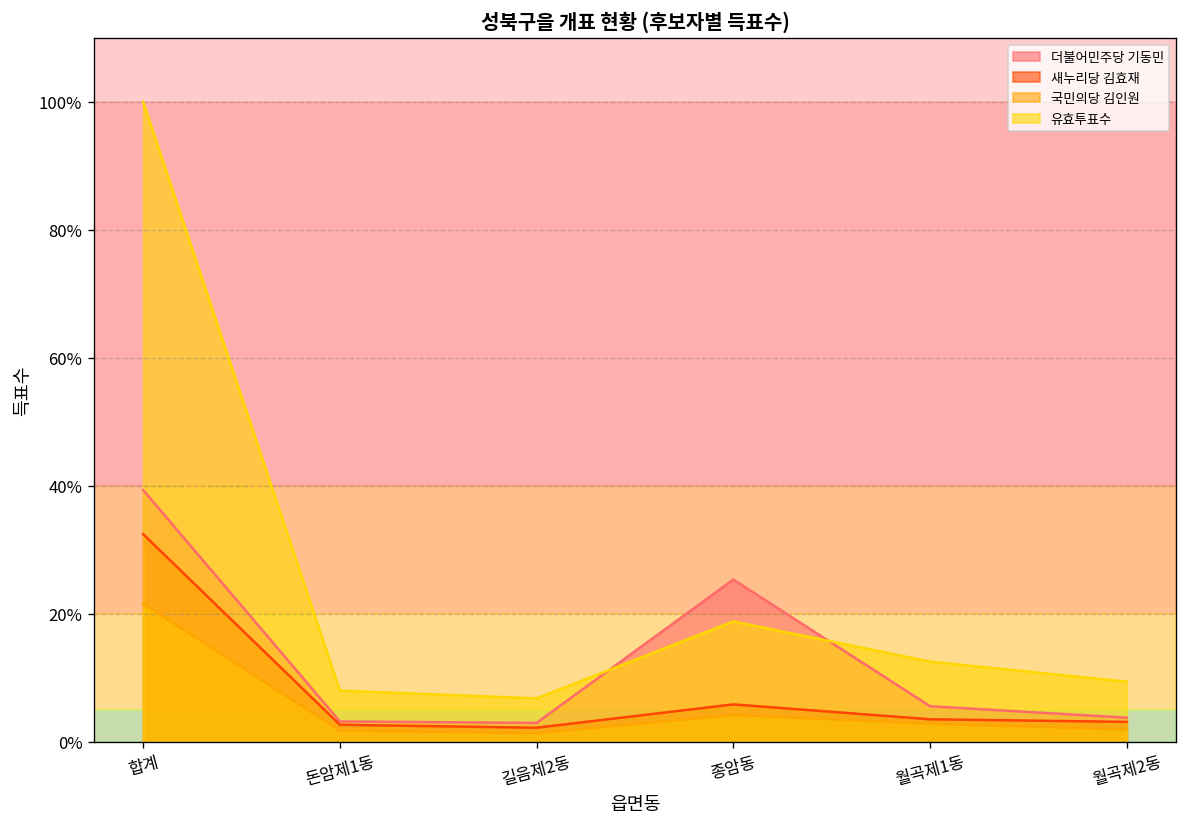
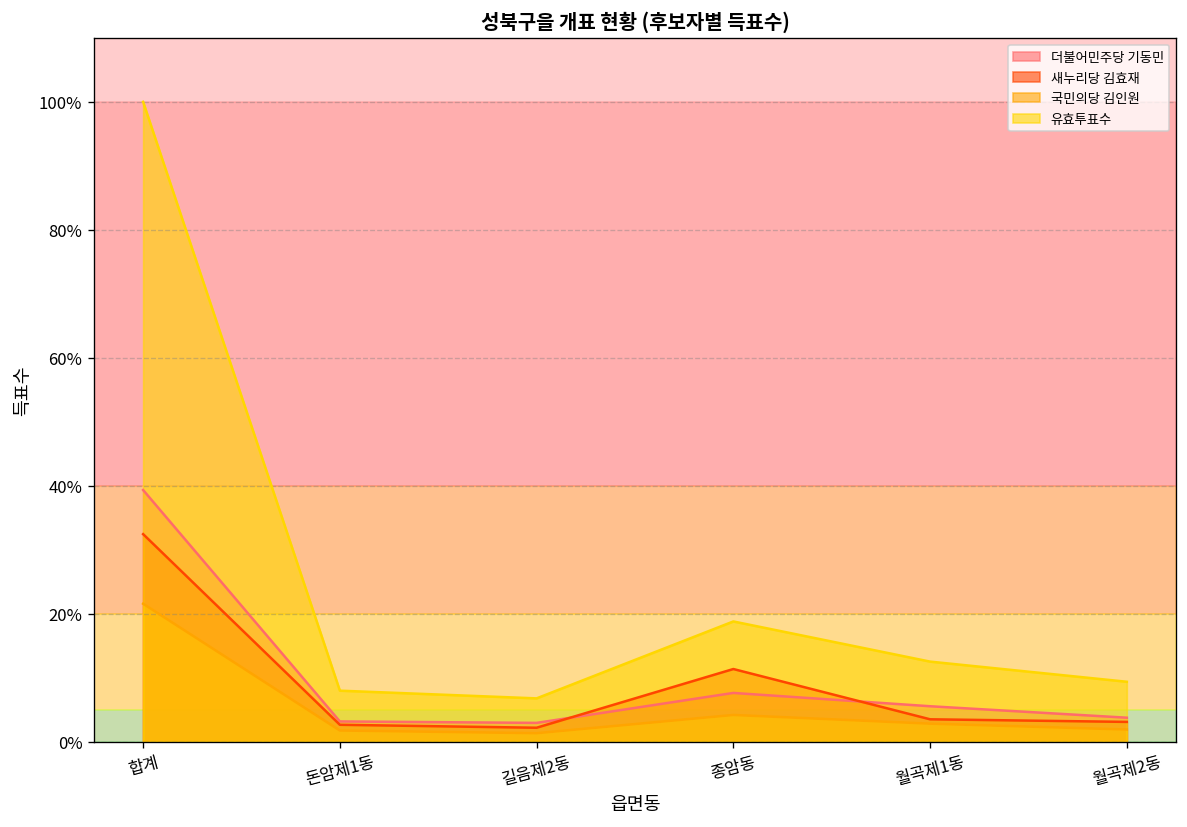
  {
    "더불어민주당 기동민": {
      "합계": "39%",
      "돈암제1동": "3%",
      "길음제2동": "3%",
-     "종암동": "25%",
+     "종암동": "8%",
      "월곡제1동": "6%",
      "월곡제2동": "4%"
    },
    "새누리당 김효재": {
      "합계": "32%",
      "돈암제1동": "3%",
      "길음제2동": "2%",
-     "종암동": "6%",
+     "종암동": "11%",
      "월곡제1동": "4%",
      "월곡제2동": "3%"
    }
  }
